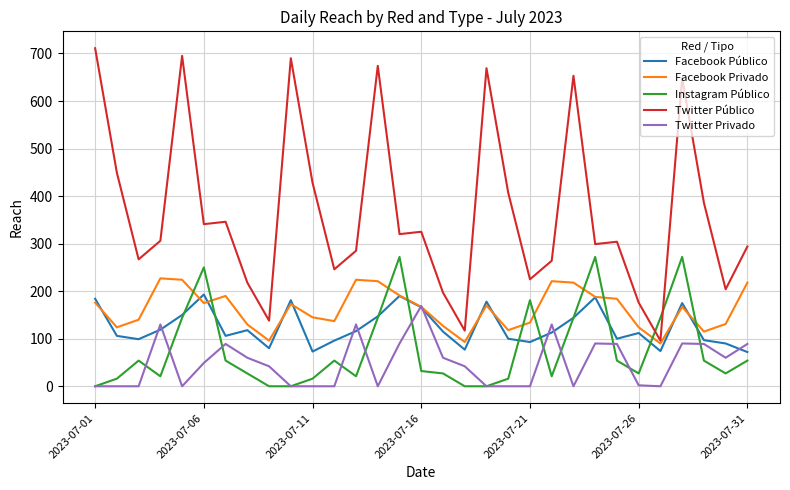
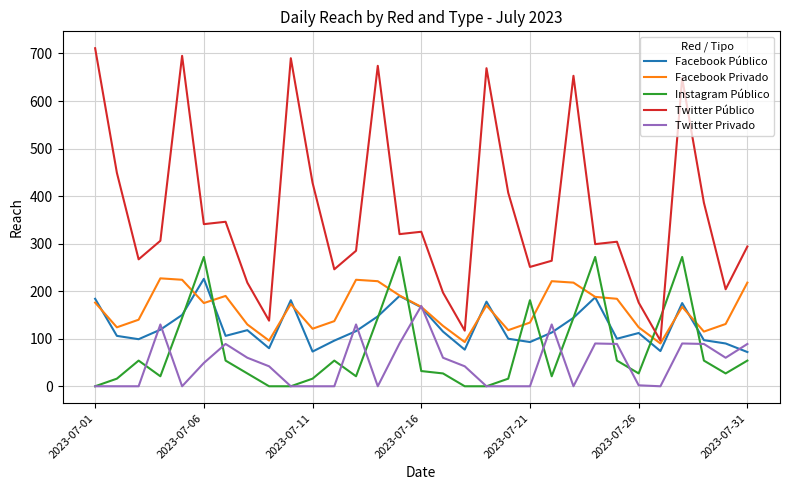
  {
    "Facebook Público": {
      "2023-07-01": 180,
-     "2023-07-06": 190,
+     "2023-07-06": 230,
      "2023-07-11": 70,
      "2023-07-21": 90,
      "2023-07-26": 110,
      "2023-07-31": 70
    },
    "Facebook Privado": {
      "2023-07-01": 180,
      "2023-07-06": 180,
-     "2023-07-11": 150,
+     "2023-07-11": 120,
      "2023-07-21": 130,
      "2023-07-26": 120,
      "2023-07-31": 220
    },
    "Instagram Público": {
-     "2023-07-06": 250,
+     "2023-07-06": 270,
      "2023-07-11": 20,
      "2023-07-16": 30,
      "2023-07-21": 180,
      "2023-07-26": 30,
      "2023-07-31": 50
    },
    "Twitter Público": {
      "2023-07-01": 710,
      "2023-07-06": 340,
      "2023-07-11": 430,
      "2023-07-16": 330,
-     "2023-07-21": 230,
+     "2023-07-21": 250,
      "2023-07-26": 180,
      "2023-07-31": 290
    },
    "Twitter Privado": {
      "2023-07-06": 50,
      "2023-07-11": 0,
      "2023-07-21": 0,
      "2023-07-26": 0,
      "2023-07-31": 90
    }
  }
